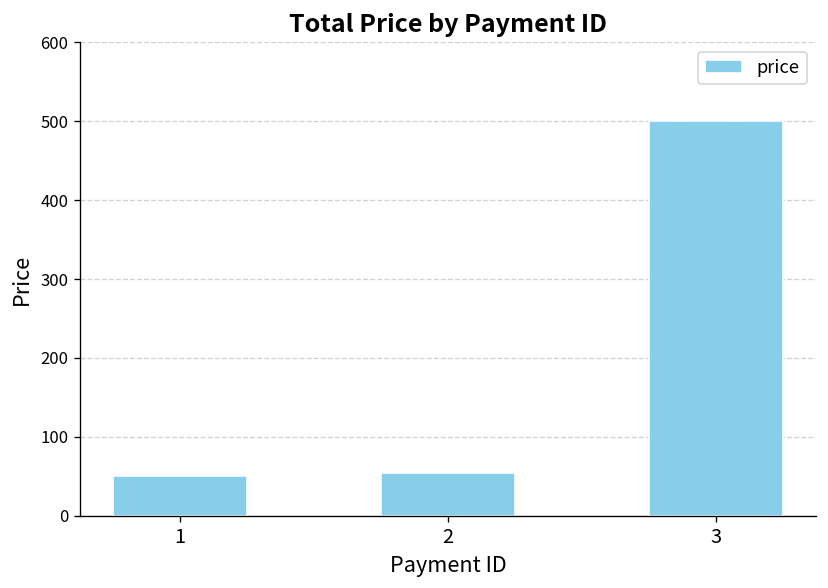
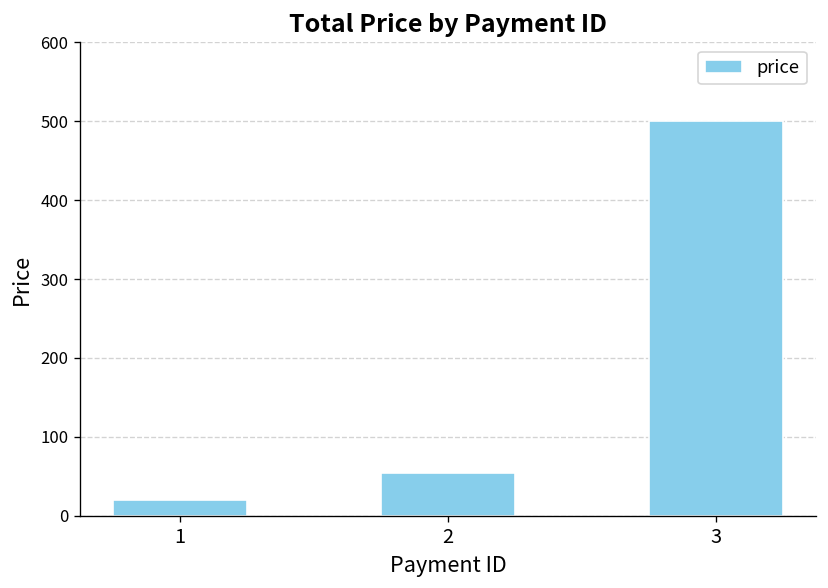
  {
-   "1": 50,
+   "1": 20,
    "2": 50,
    "3": 500
  }
